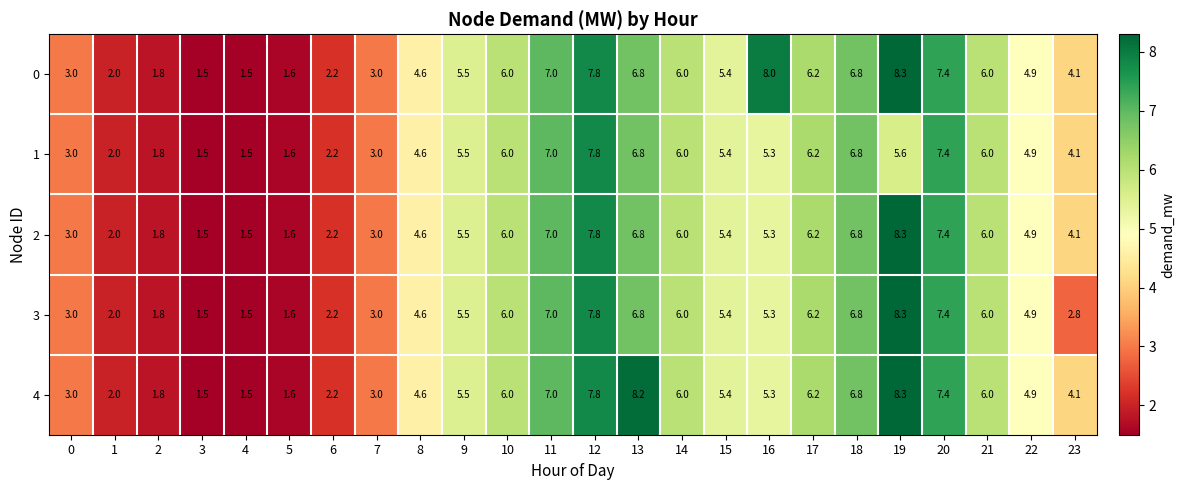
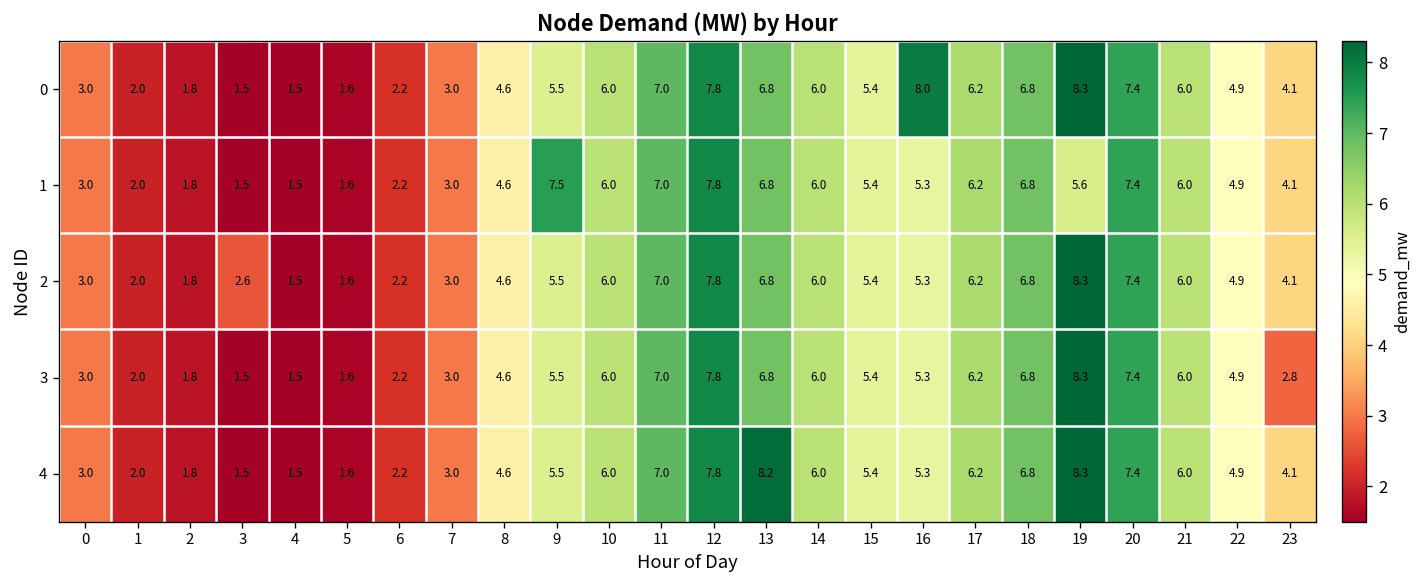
  {
    "0": {
      "0": 3.0,
      "1": 2.0,
      "2": 1.8,
      "3": 1.5,
      "4": 1.5,
      "5": 1.6,
      "6": 2.2,
      "7": 3.0,
      "8": 4.6,
      "9": 5.5,
      "10": 6.0,
      "11": 7.0,
      "12": 7.8,
      "13": 6.8,
      "14": 6.0,
      "15": 5.4,
      "16": 8.0,
      "17": 6.2,
      "18": 6.8,
      "19": 8.3,
      "20": 7.4,
      "21": 6.0,
      "22": 4.9,
      "23": 4.1
    },
    "1": {
      "0": 3.0,
      "1": 2.0,
      "2": 1.8,
      "3": 1.5,
      "4": 1.5,
      "5": 1.6,
      "6": 2.2,
      "7": 3.0,
      "8": 4.6,
-     "9": 5.5,
+     "9": 7.5,
      "10": 6.0,
      "11": 7.0,
      "12": 7.8,
      "13": 6.8,
      "14": 6.0,
      "15": 5.4,
      "16": 5.3,
      "17": 6.2,
      "18": 6.8,
      "19": 5.6,
      "20": 7.4,
      "21": 6.0,
      "22": 4.9,
      "23": 4.1
    },
    "2": {
      "0": 3.0,
      "1": 2.0,
      "2": 1.8,
-     "3": 1.5,
+     "3": 2.6,
      "4": 1.5,
      "5": 1.6,
      "6": 2.2,
      "7": 3.0,
      "8": 4.6,
      "9": 5.5,
      "10": 6.0,
      "11": 7.0,
      "12": 7.8,
      "13": 6.8,
      "14": 6.0,
      "15": 5.4,
      "16": 5.3,
      "17": 6.2,
      "18": 6.8,
      "19": 8.3,
      "20": 7.4,
      "21": 6.0,
      "22": 4.9,
      "23": 4.1
    },
    "3": {
      "0": 3.0,
      "1": 2.0,
      "2": 1.8,
      "3": 1.5,
      "4": 1.5,
      "5": 1.6,
      "6": 2.2,
      "7": 3.0,
      "8": 4.6,
      "9": 5.5,
      "10": 6.0,
      "11": 7.0,
      "12": 7.8,
      "13": 6.8,
      "14": 6.0,
      "15": 5.4,
      "16": 5.3,
      "17": 6.2,
      "18": 6.8,
      "19": 8.3,
      "20": 7.4,
      "21": 6.0,
      "22": 4.9,
      "23": 2.8
    },
    "4": {
      "0": 3.0,
      "1": 2.0,
      "2": 1.8,
      "3": 1.5,
      "4": 1.5,
      "5": 1.6,
      "6": 2.2,
      "7": 3.0,
      "8": 4.6,
      "9": 5.5,
      "10": 6.0,
      "11": 7.0,
      "12": 7.8,
      "13": 8.2,
      "14": 6.0,
      "15": 5.4,
      "16": 5.3,
      "17": 6.2,
      "18": 6.8,
      "19": 8.3,
      "20": 7.4,
      "21": 6.0,
      "22": 4.9,
      "23": 4.1
    }
  }
